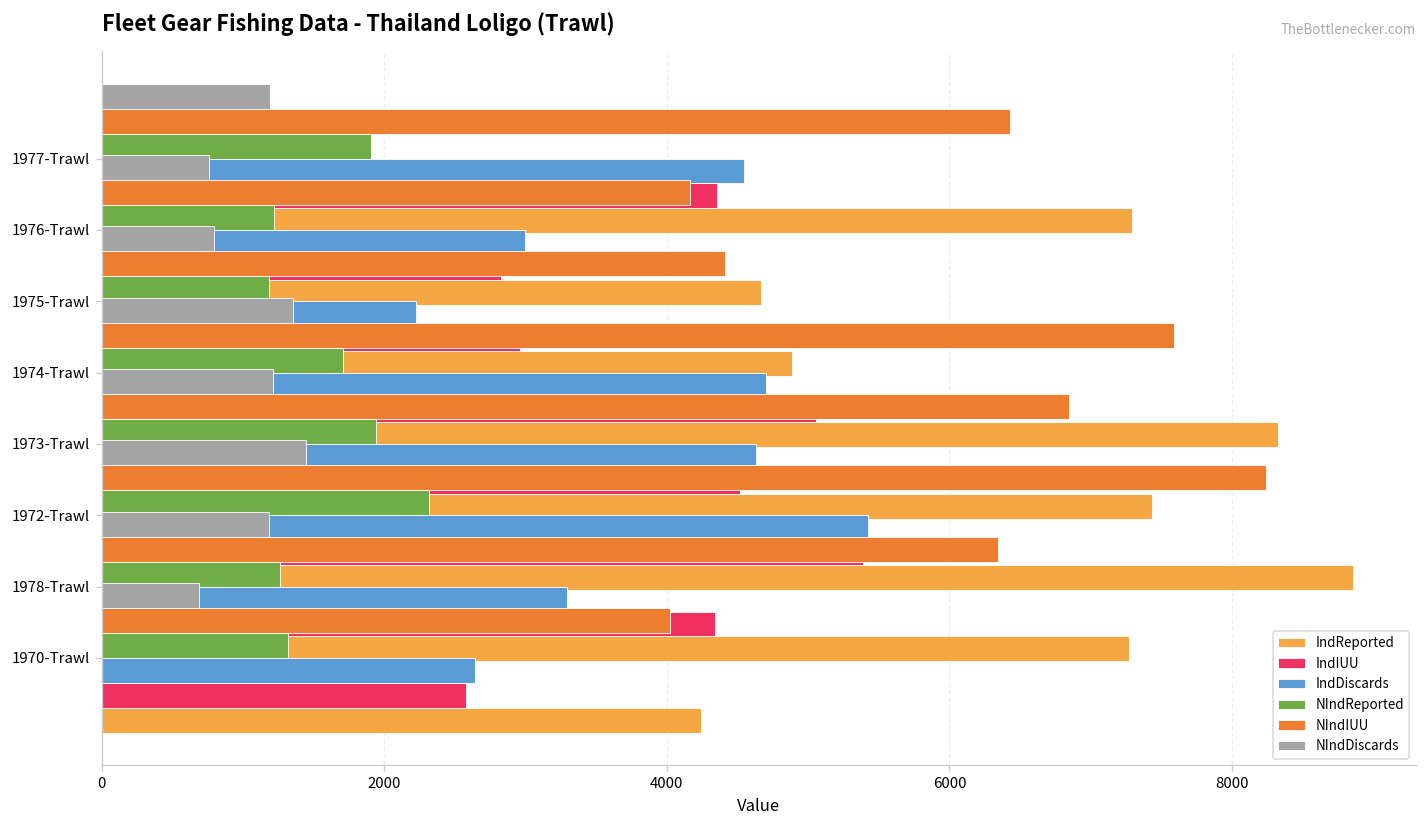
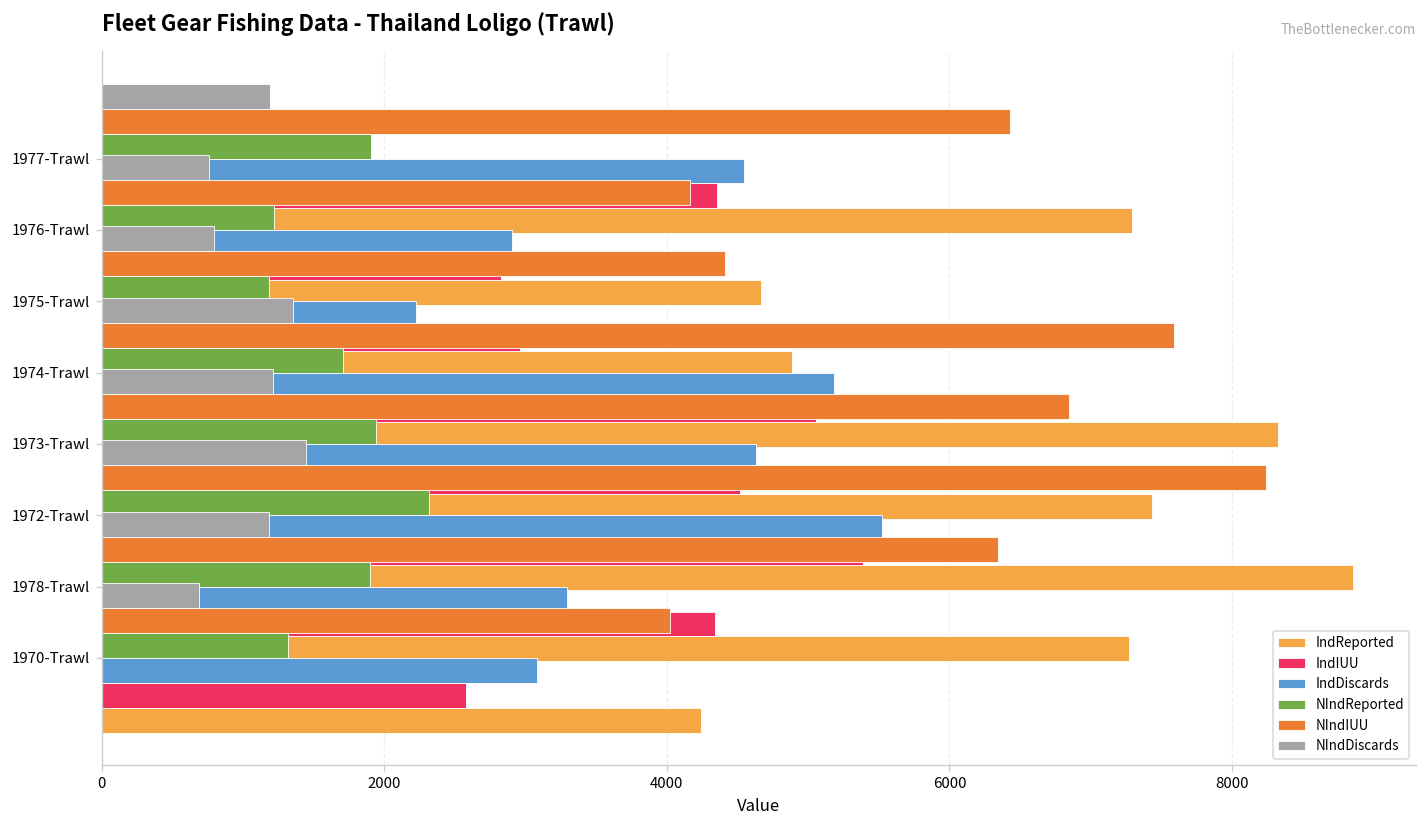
  {
    "IndDiscards": {
      "1977-Trawl": 4540,
-     "1976-Trawl": 3000,
+     "1976-Trawl": 2910,
      "1975-Trawl": 2230,
-     "1974-Trawl": 4700,
+     "1974-Trawl": 5190,
      "1973-Trawl": 4630,
-     "1972-Trawl": 5430,
+     "1972-Trawl": 5520,
      "1978-Trawl": 3290,
-     "1970-Trawl": 2640
+     "1970-Trawl": 3080
    },
    "NIndReported": {
      "1977-Trawl": 1910,
-     "1978-Trawl": 1260
+     "1978-Trawl": 1900
    }
  }
